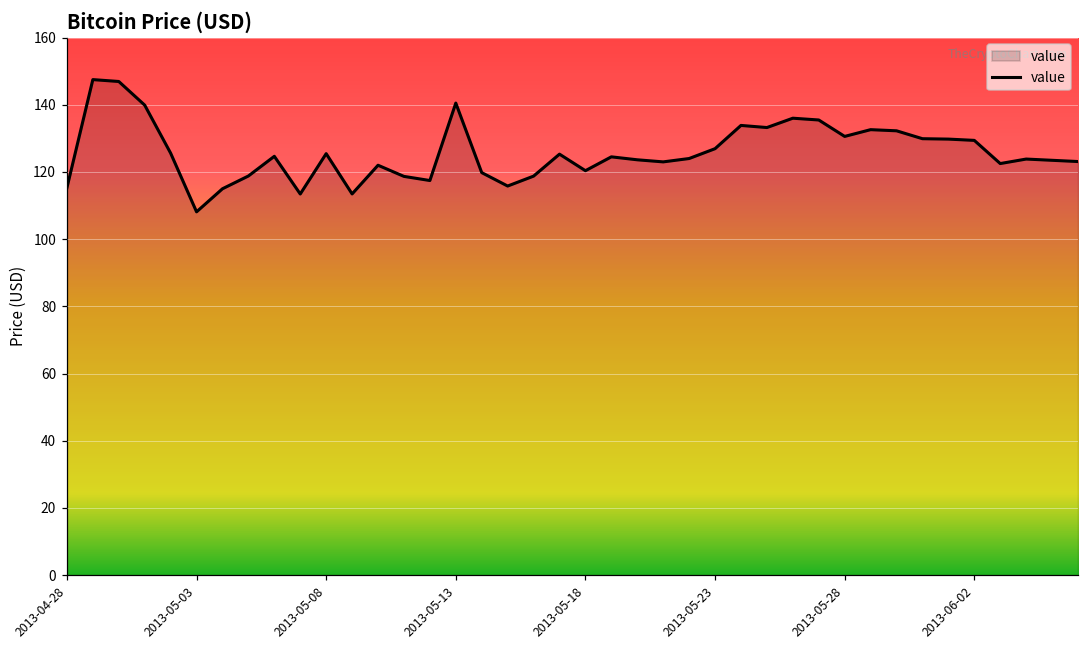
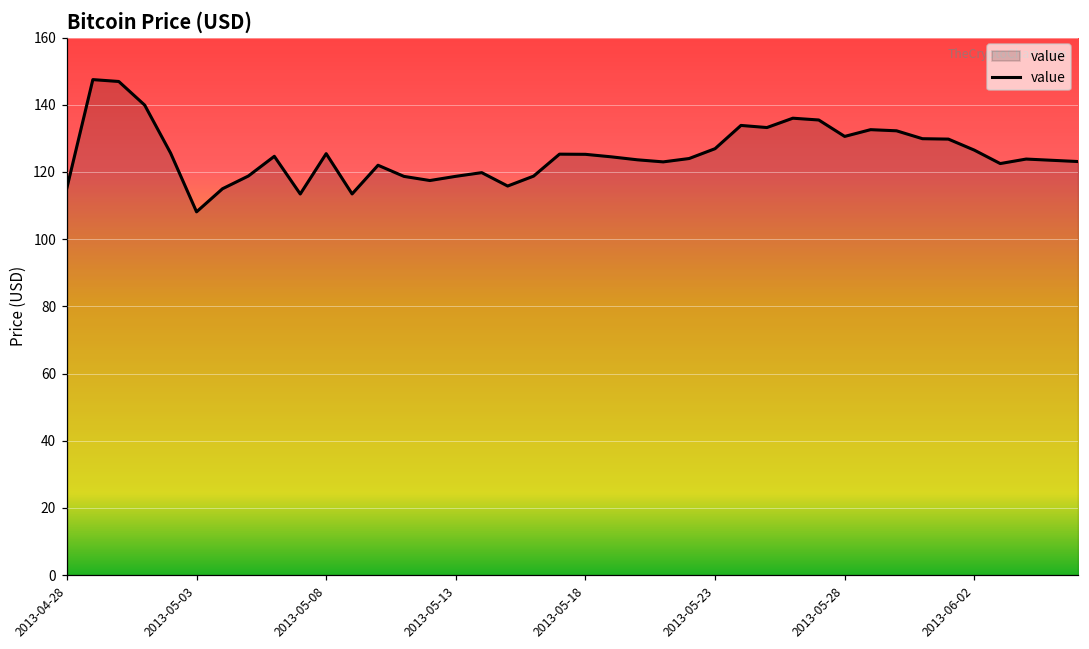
  {
    "2013-04-28": 115,
    "2013-05-03": 108,
    "2013-05-08": 125,
-   "2013-05-13": 141,
-   "2013-05-18": 120,
+   "2013-05-13": 119,
+   "2013-05-18": 125,
    "2013-05-23": 127,
    "2013-05-28": 131,
-   "2013-06-02": 129
+   "2013-06-02": 127
  }
